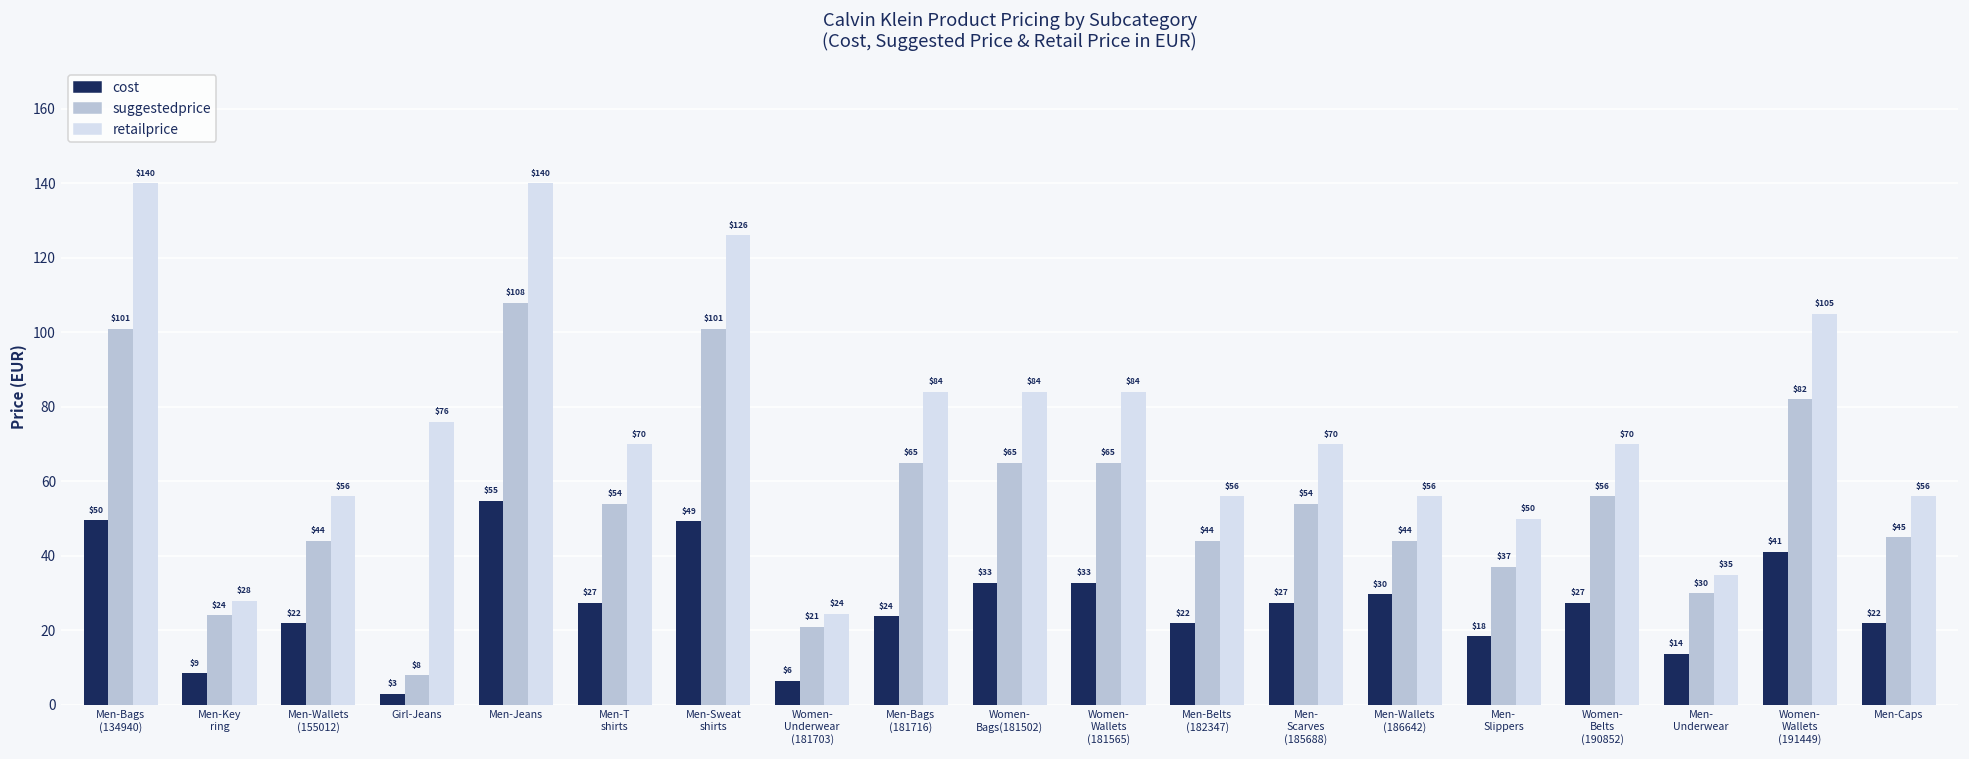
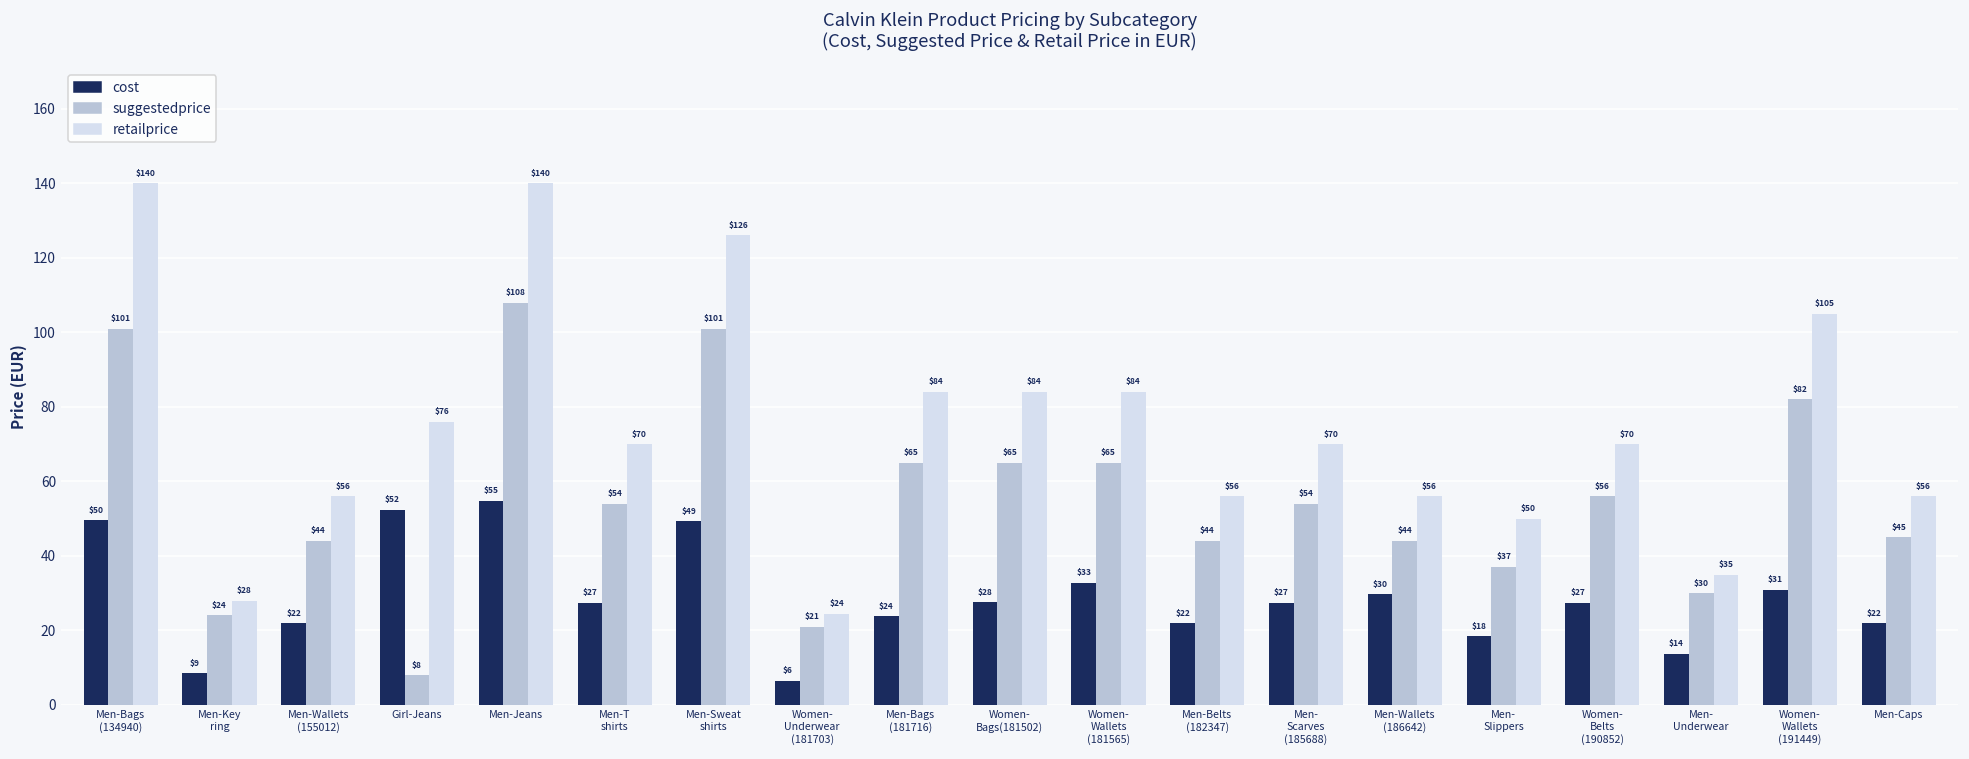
  {
    "cost": {
      "Men-Bags (134940)": "$50",
      "Men-Key ring": "$9",
      "Men-Wallets (155012)": "$22",
-     "Girl-Jeans": "$3",
+     "Girl-Jeans": "$52",
      "Men-Jeans": "$55",
      "Men-T shirts": "$27",
      "Men-Sweat shirts": "$49",
      "Women- Underwear (181703)": "$6",
      "Men-Bags (181716)": "$24",
-     "Women- Bags(181502)": "$33",
+     "Women- Bags(181502)": "$28",
      "Women- Wallets (181565)": "$33",
      "Men-Belts (182347)": "$22",
      "Men- Scarves (185688)": "$27",
      "Men-Wallets (186642)": "$30",
      "Men- Slippers": "$18",
      "Women- Belts (190852)": "$27",
      "Men- Underwear": "$14",
-     "Women- Wallets (191449)": "$41",
+     "Women- Wallets (191449)": "$31",
      "Men-Caps": "$22"
    }
  }
